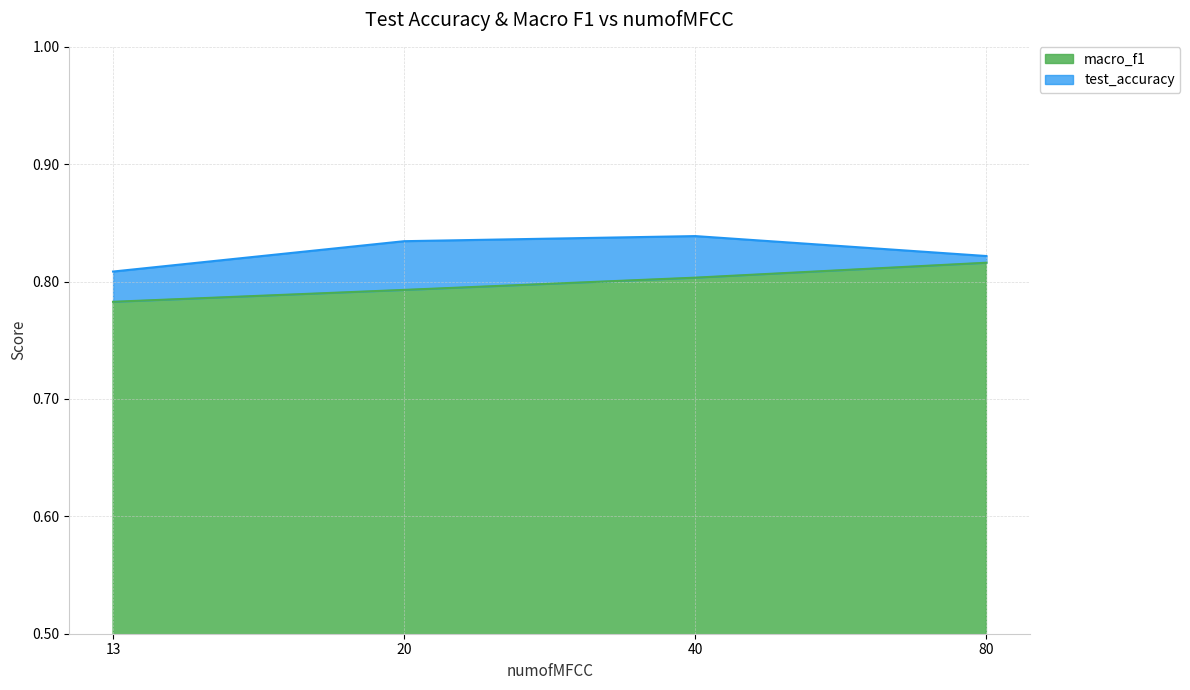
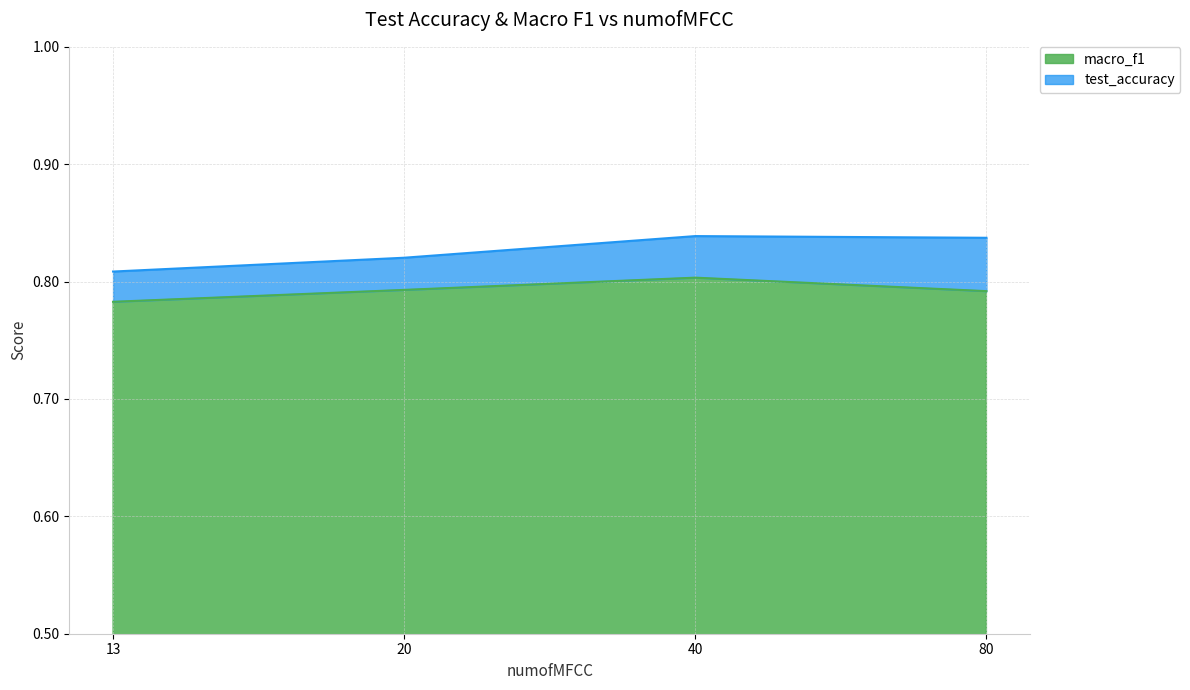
  {
    "test_accuracy": {
      "13": 0.809,
-     "20": 0.834,
+     "20": 0.820,
      "40": 0.839,
-     "80": 0.822
+     "80": 0.837
    },
    "macro_f1": {
      "13": 0.783,
      "20": 0.793,
      "40": 0.803,
-     "80": 0.816
+     "80": 0.792
    }
  }
